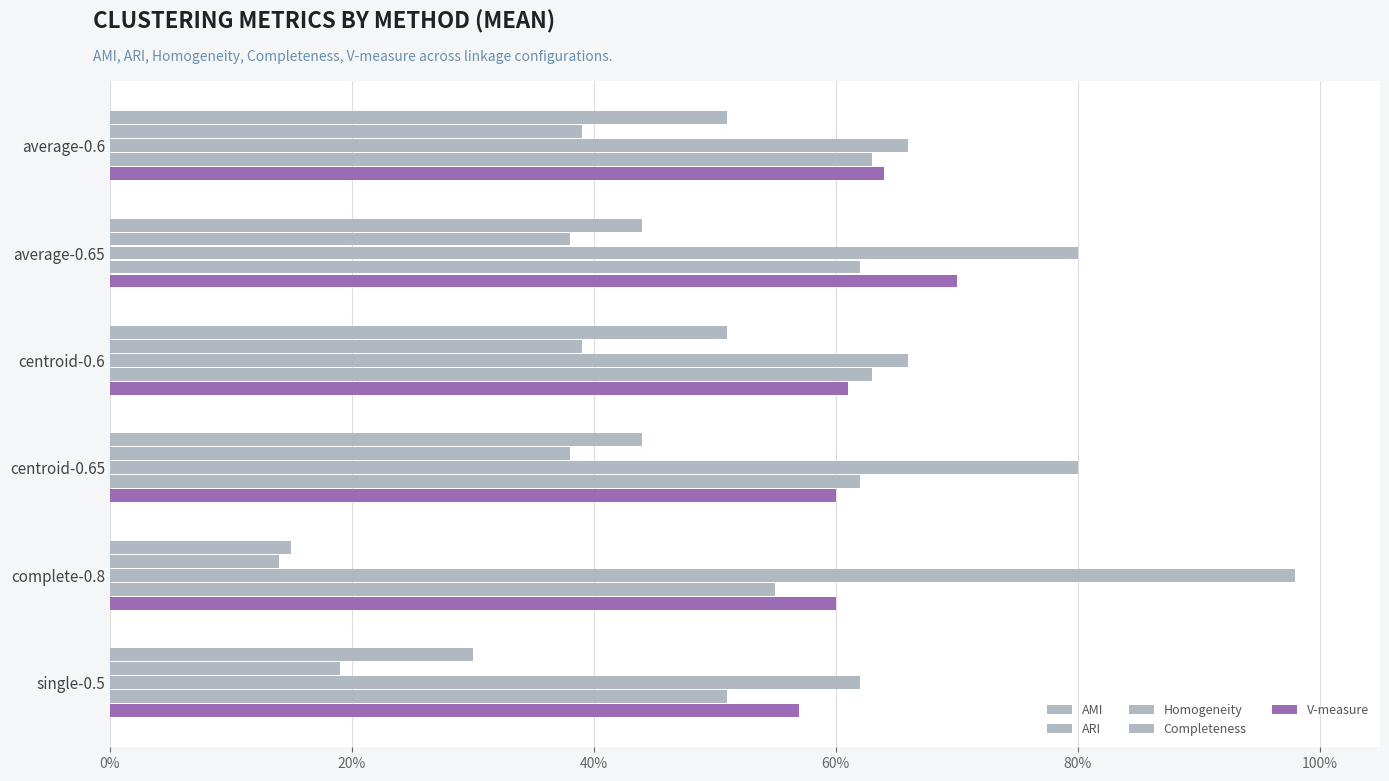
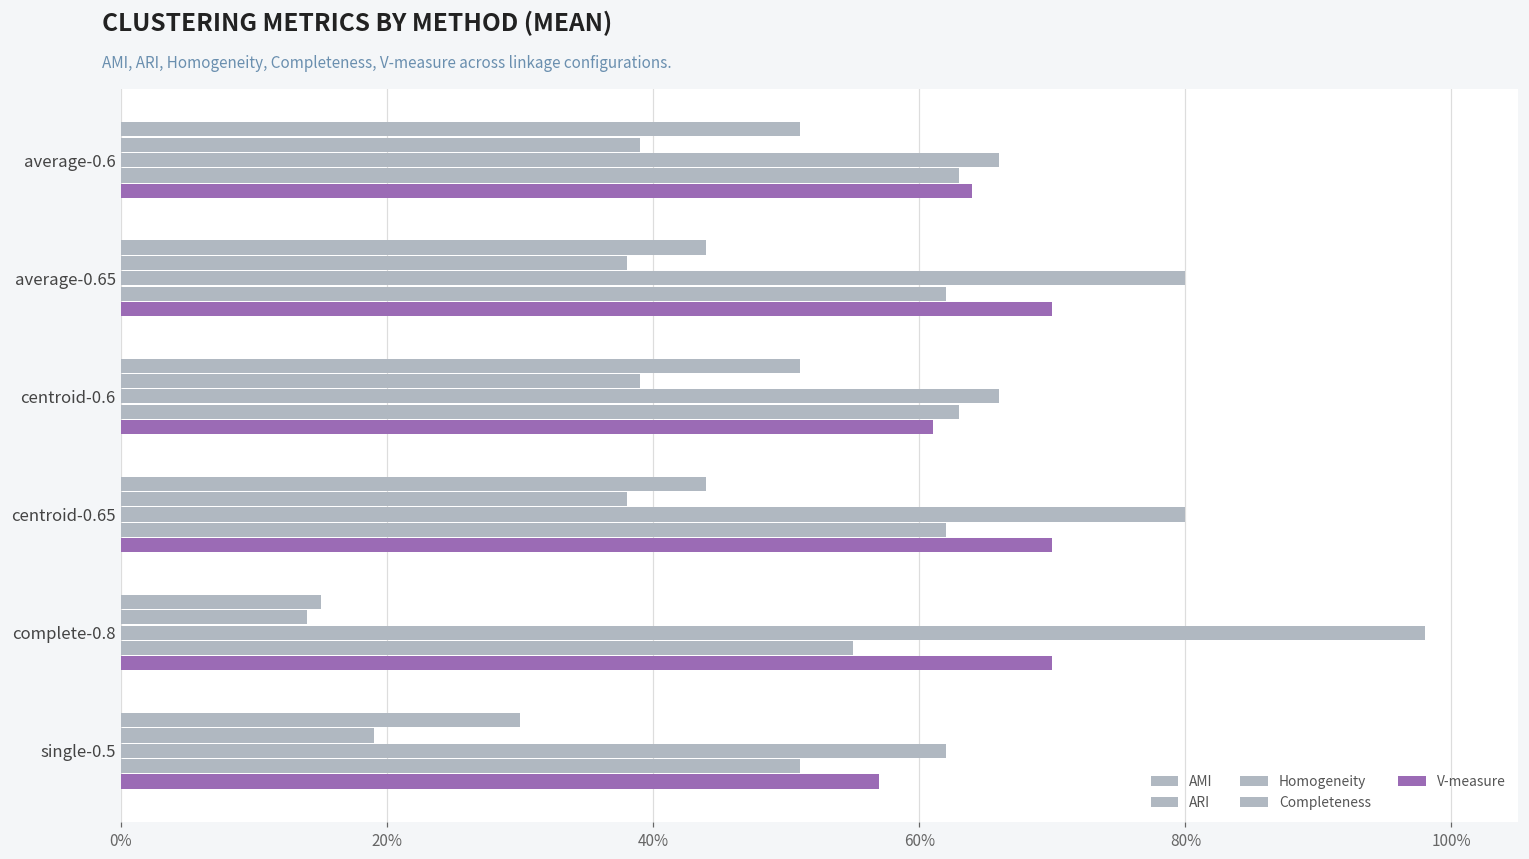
  {
    "V-measure": {
      "average-0.6": "64.0%",
      "average-0.65": "70.0%",
      "centroid-0.6": "61.0%",
-     "centroid-0.65": "60.0%",
-     "complete-0.8": "60.0%",
+     "centroid-0.65": "70.0%",
+     "complete-0.8": "70.0%",
      "single-0.5": "57.0%"
    }
  }
